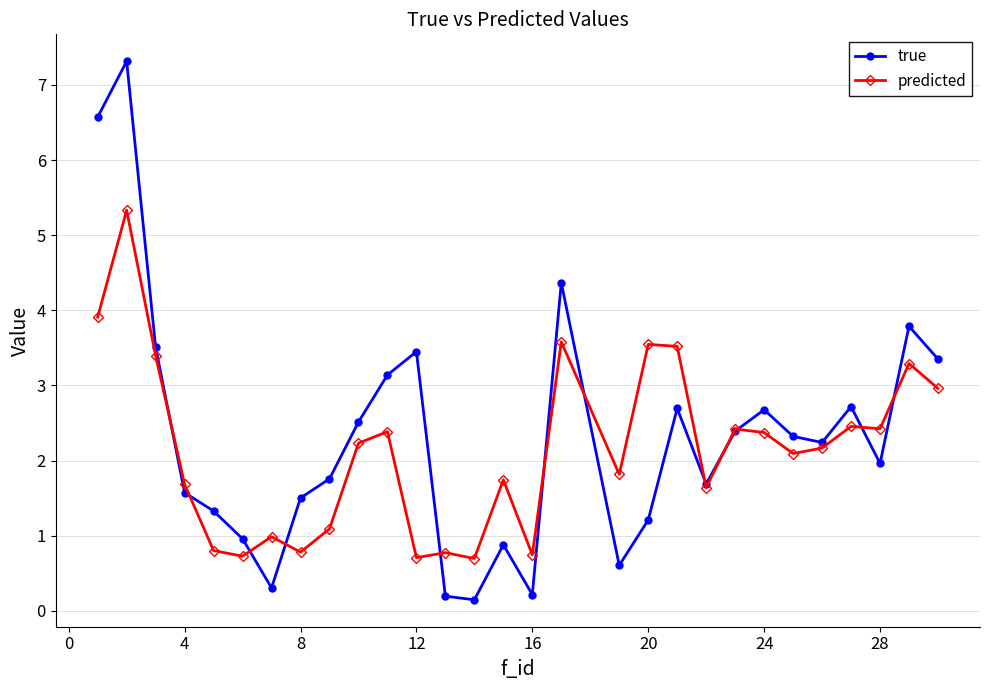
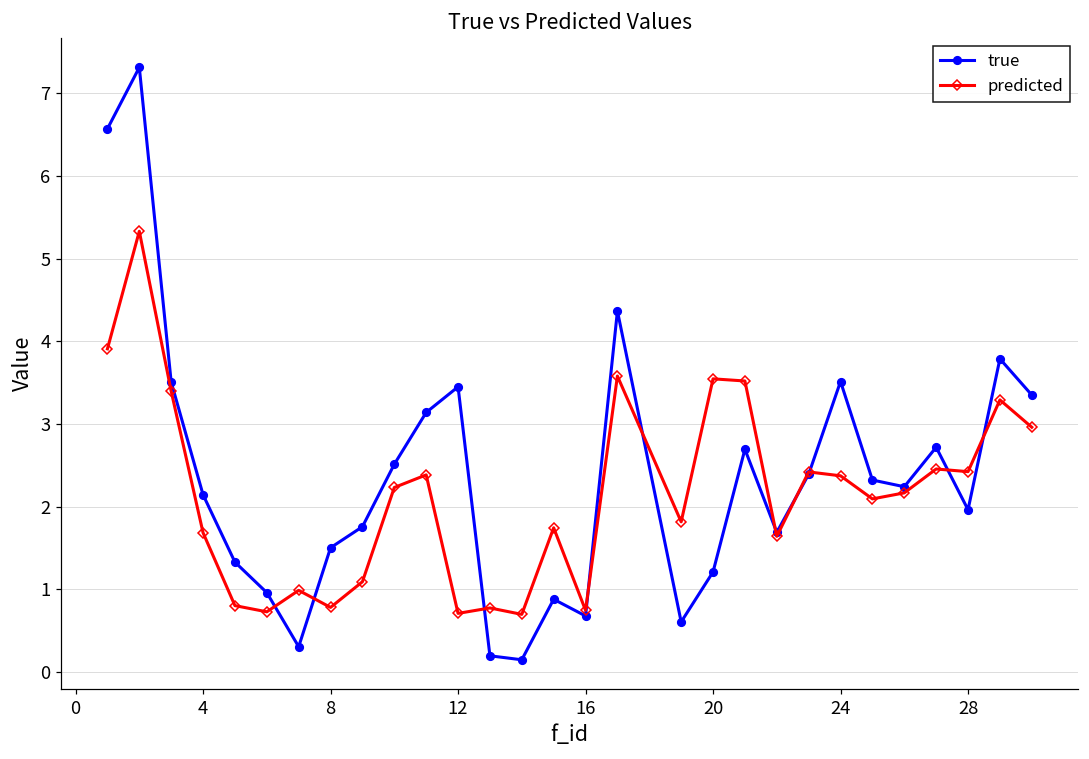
  {
    "true": {
-     "4": 1.6,
+     "4": 2.1,
      "8": 1.5,
      "12": 3.5,
-     "16": 0.2,
+     "16": 0.7,
      "20": 1.2,
-     "24": 2.7,
+     "24": 3.5,
      "28": 2.0
    },
    "predicted": {
      "4": 1.7,
      "8": 0.8,
      "12": 0.7,
      "16": 0.7,
      "20": 3.5,
      "24": 2.4,
      "28": 2.4
    }
  }
